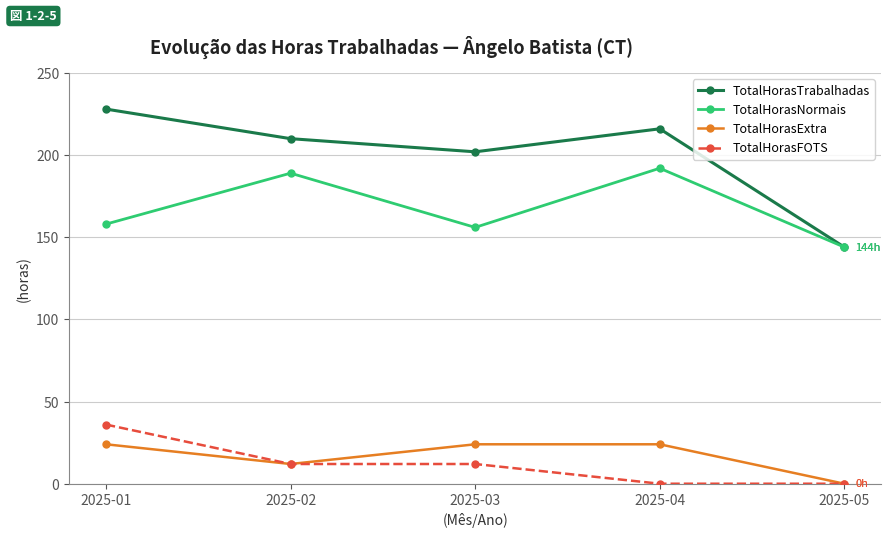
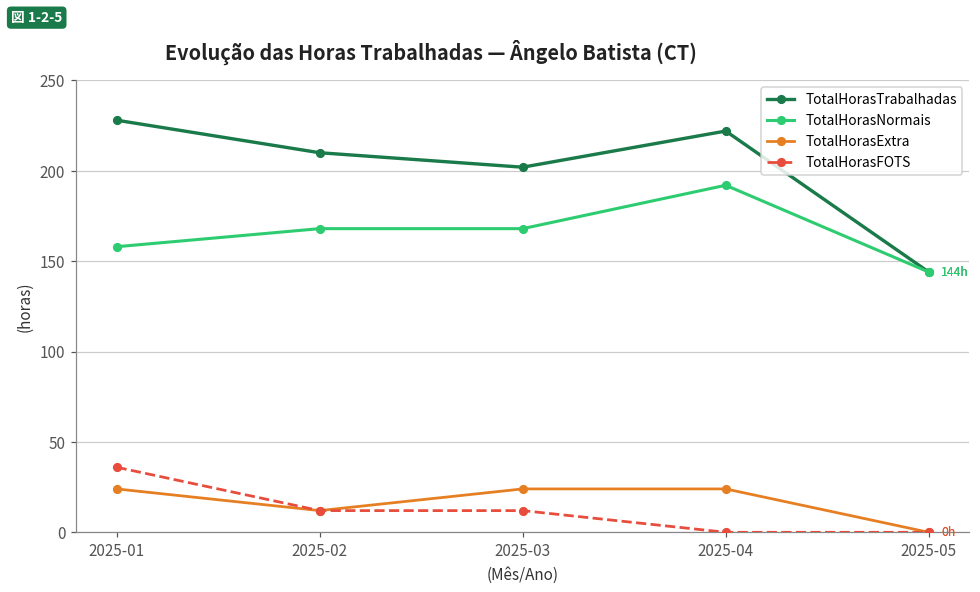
  {
    "TotalHorasTrabalhadas": {
      "2025-01": 228,
      "2025-02": 210,
      "2025-03": 202,
-     "2025-04": 216
+     "2025-04": 222
    },
    "TotalHorasNormais": {
      "2025-01": 158,
-     "2025-02": 189,
-     "2025-03": 156,
+     "2025-02": 168,
+     "2025-03": 168,
      "2025-04": 192
    }
  }
